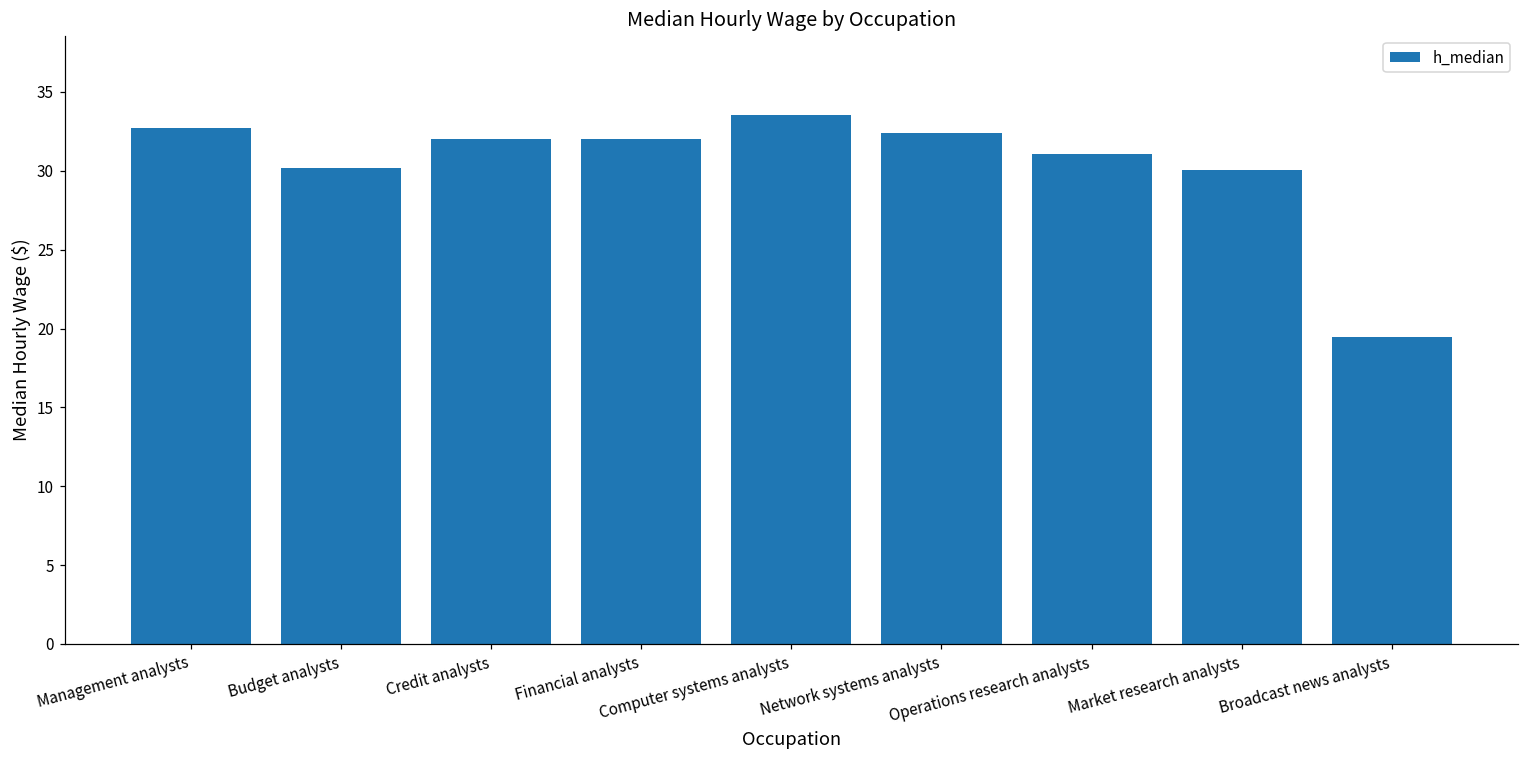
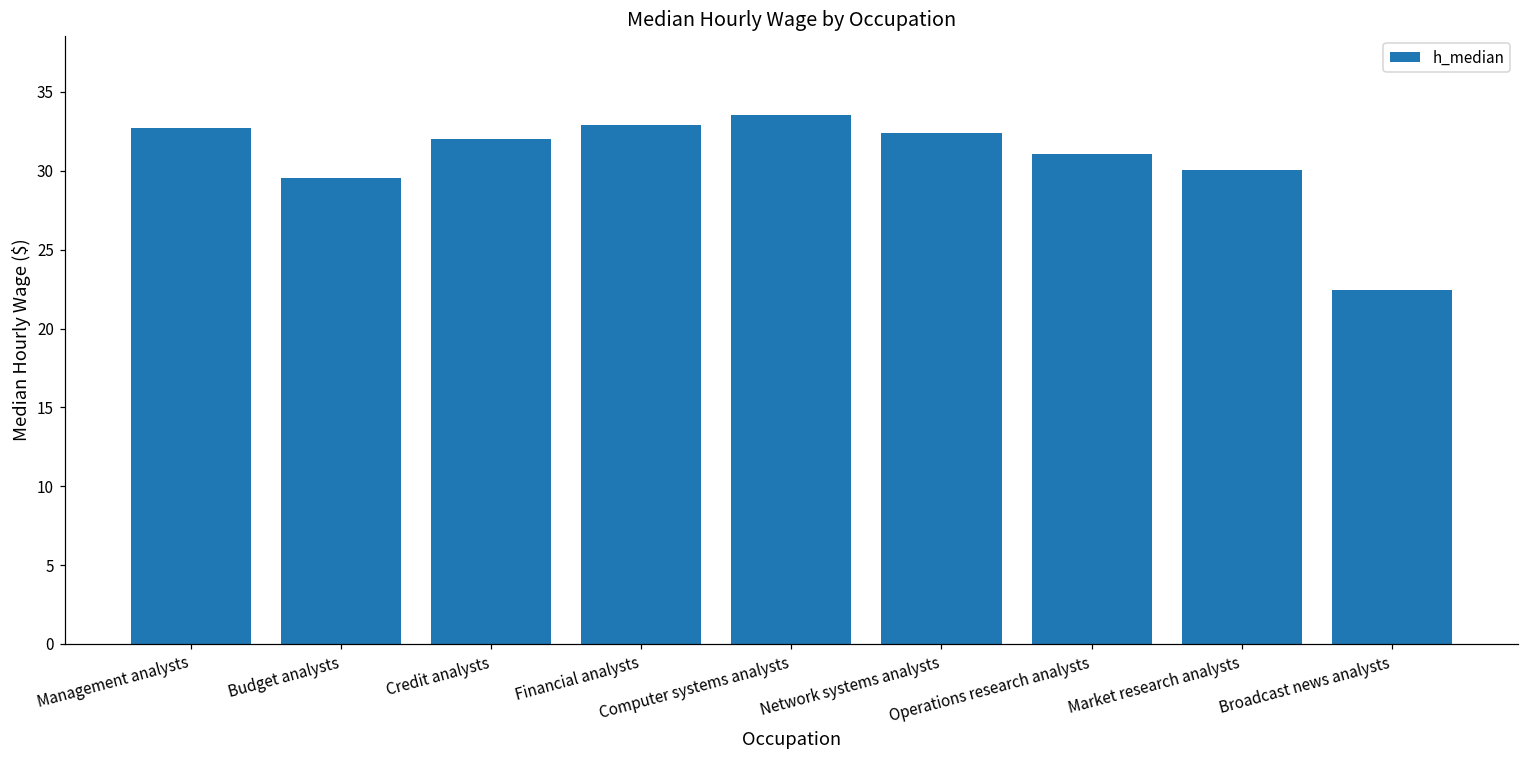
  {
    "Management analysts": 32.7,
-   "Budget analysts": 30.2,
+   "Budget analysts": 29.5,
    "Credit analysts": 32.0,
-   "Financial analysts": 32.0,
+   "Financial analysts": 32.9,
    "Computer systems analysts": 33.5,
    "Network systems analysts": 32.4,
    "Operations research analysts": 31.1,
    "Market research analysts": 30.0,
-   "Broadcast news analysts": 19.5
+   "Broadcast news analysts": 22.5
  }
